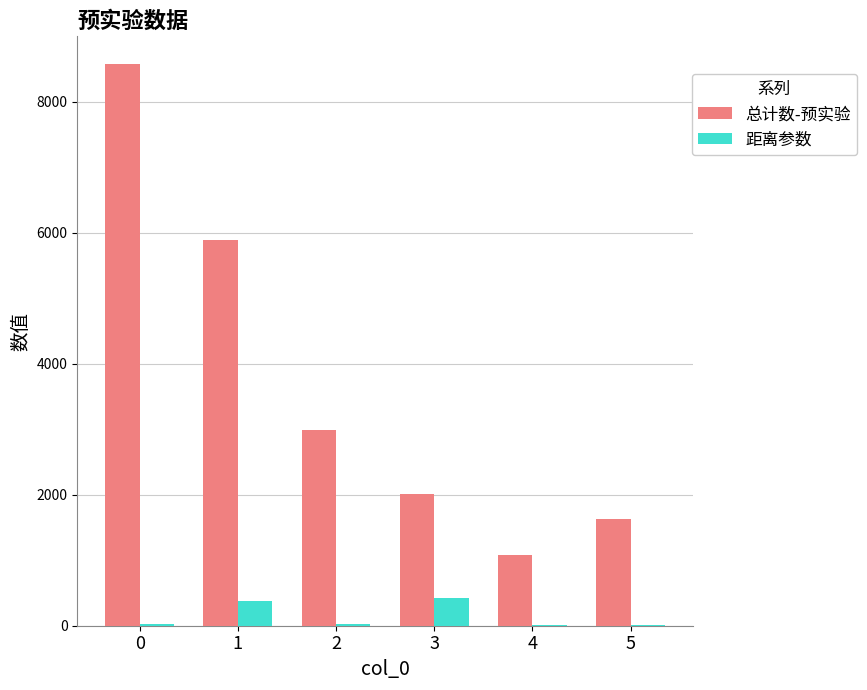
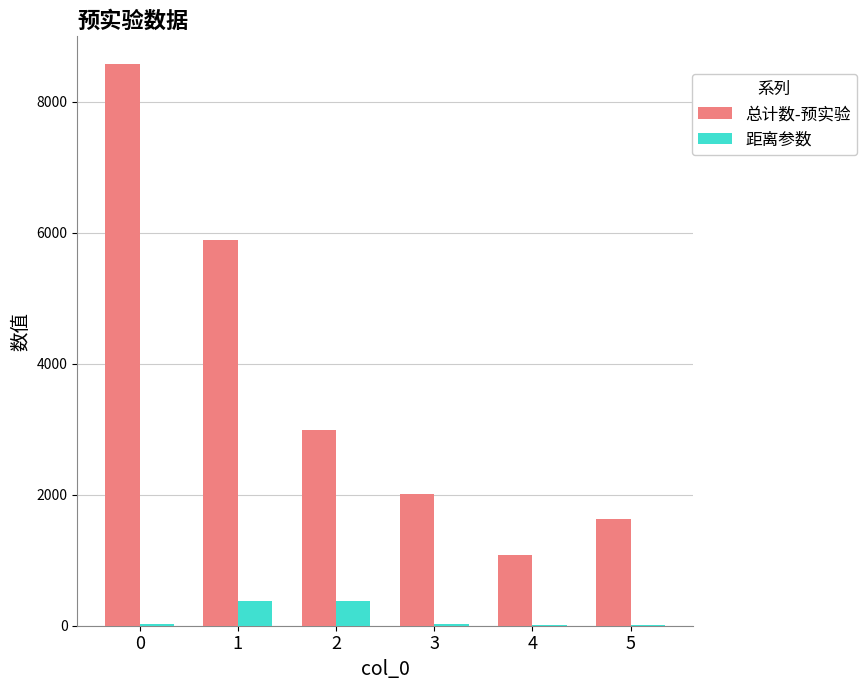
  {
    "总计数-预实验": {
      "0": 8600,
      "1": 5900,
      "2": 3000,
      "3": 2000,
      "4": 1100,
      "5": 1600
    },
    "距离参数": {
      "1": 400,
-     "2": 0,
-     "3": 400
+     "2": 400,
+     "3": 0
    }
  }
